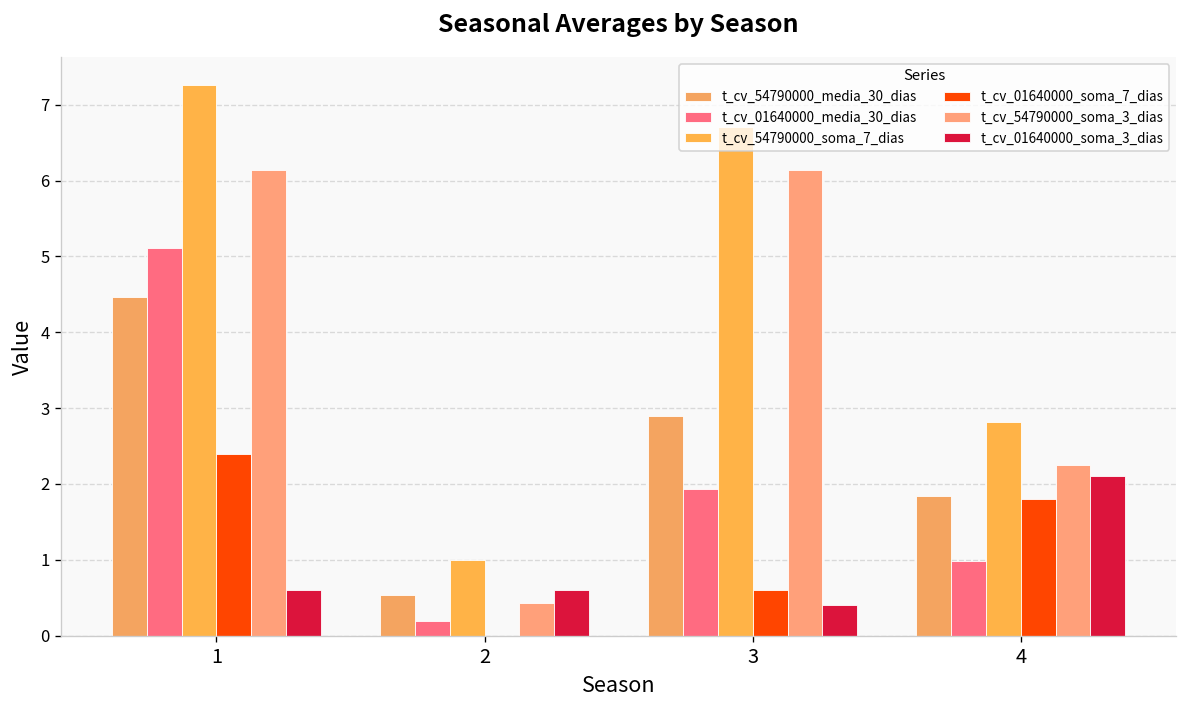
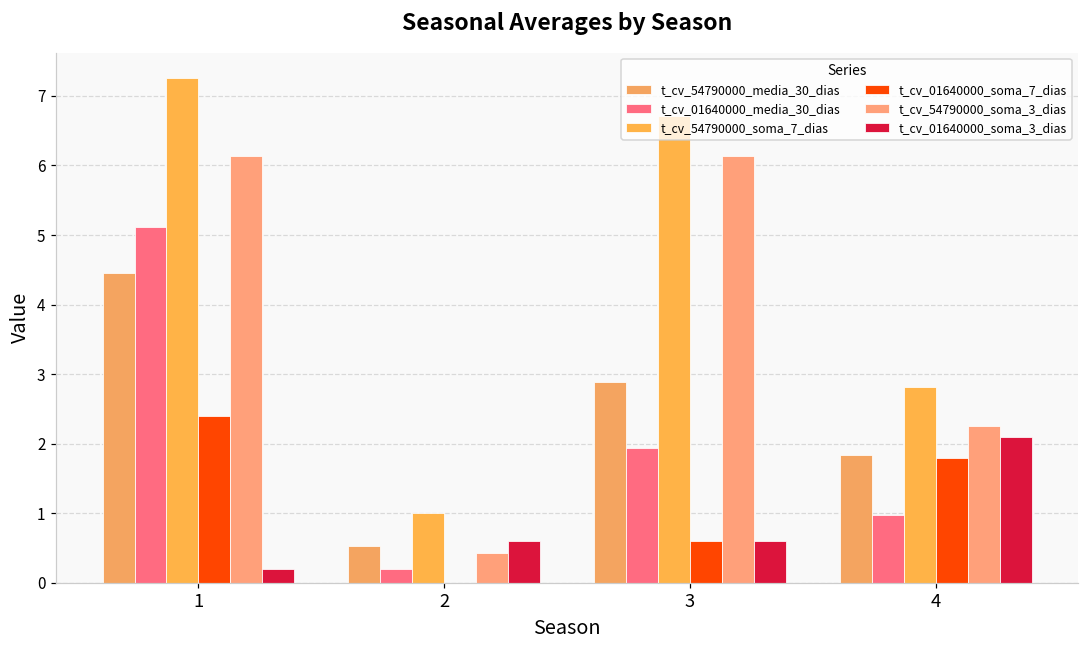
  {
    "t_cv_01640000_soma_7_dias": {
      "1": 2.4,
      "2": 0.0,
      "3": 0.6,
      "4": 1.8
    },
    "t_cv_01640000_soma_3_dias": {
-     "1": 0.6,
+     "1": 0.2,
      "2": 0.6,
-     "3": 0.4,
+     "3": 0.6,
      "4": 2.1
    }
  }
